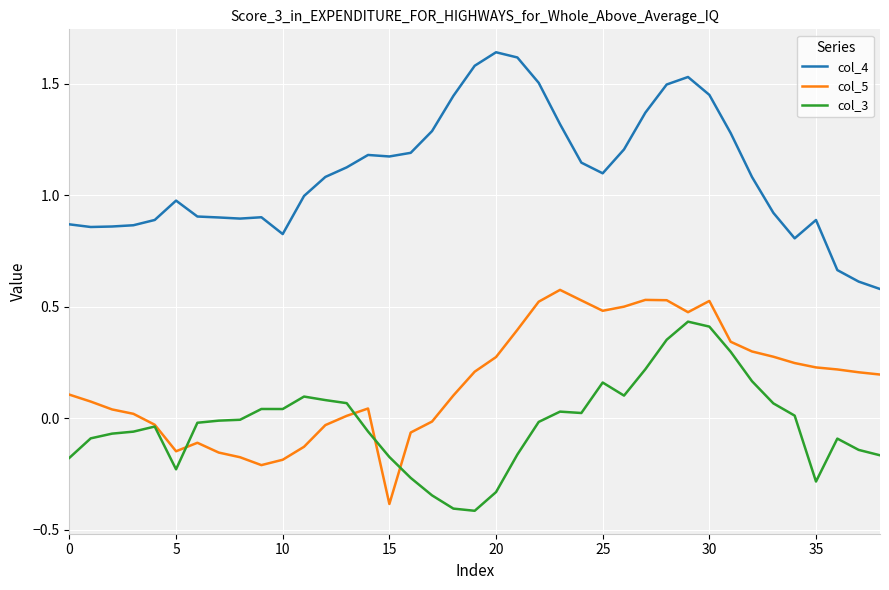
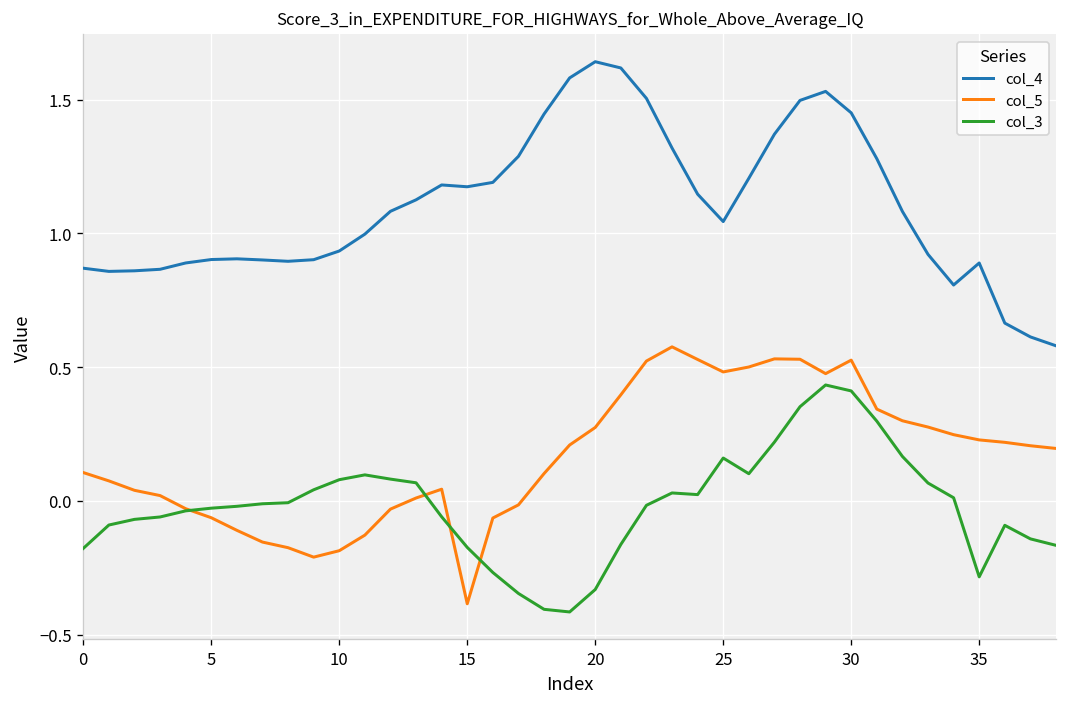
  {
    "col_4": {
      "0": 0.87,
-     "5": 0.98,
-     "10": 0.83,
+     "5": 0.90,
+     "10": 0.93,
      "15": 1.17,
      "20": 1.64,
-     "25": 1.10,
+     "25": 1.04,
      "30": 1.45,
      "35": 0.89
    },
    "col_5": {
      "0": 0.11,
-     "5": -0.15,
+     "5": -0.06,
      "10": -0.19,
      "15": -0.38,
      "20": 0.27,
      "25": 0.48,
      "30": 0.53,
      "35": 0.23
    },
    "col_3": {
      "0": -0.18,
-     "5": -0.23,
-     "10": 0.04,
+     "5": -0.03,
+     "10": 0.08,
      "15": -0.17,
      "20": -0.33,
      "25": 0.16,
      "30": 0.41,
      "35": -0.28
    }
  }
